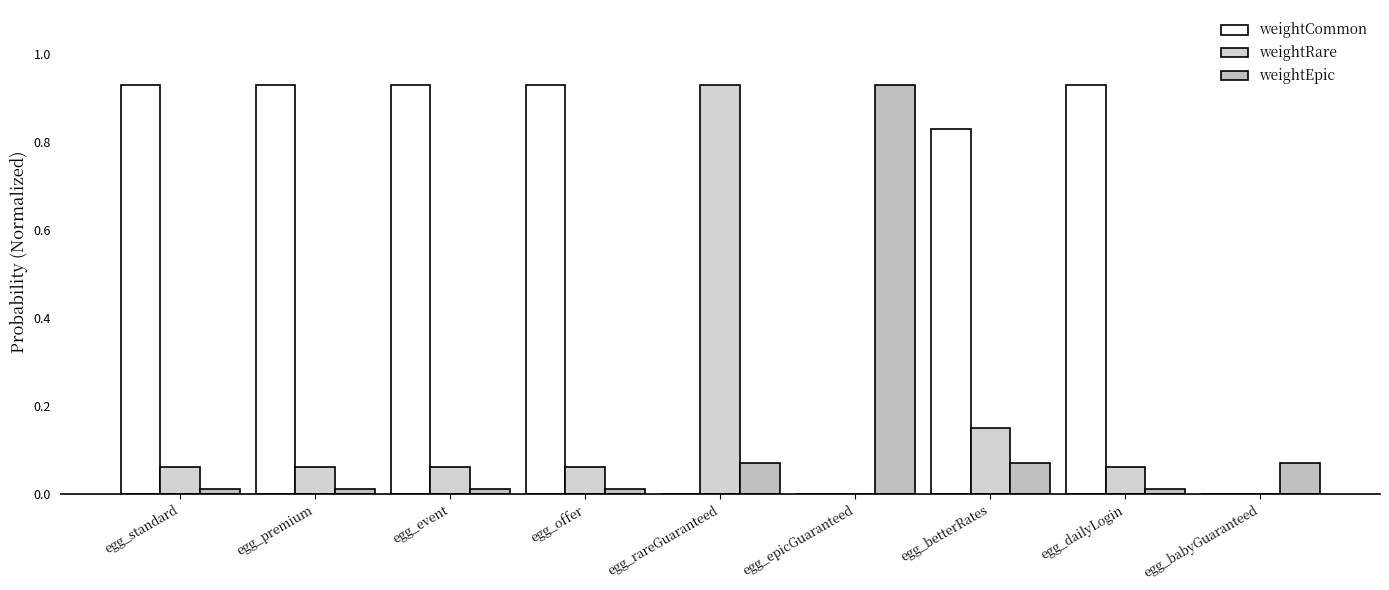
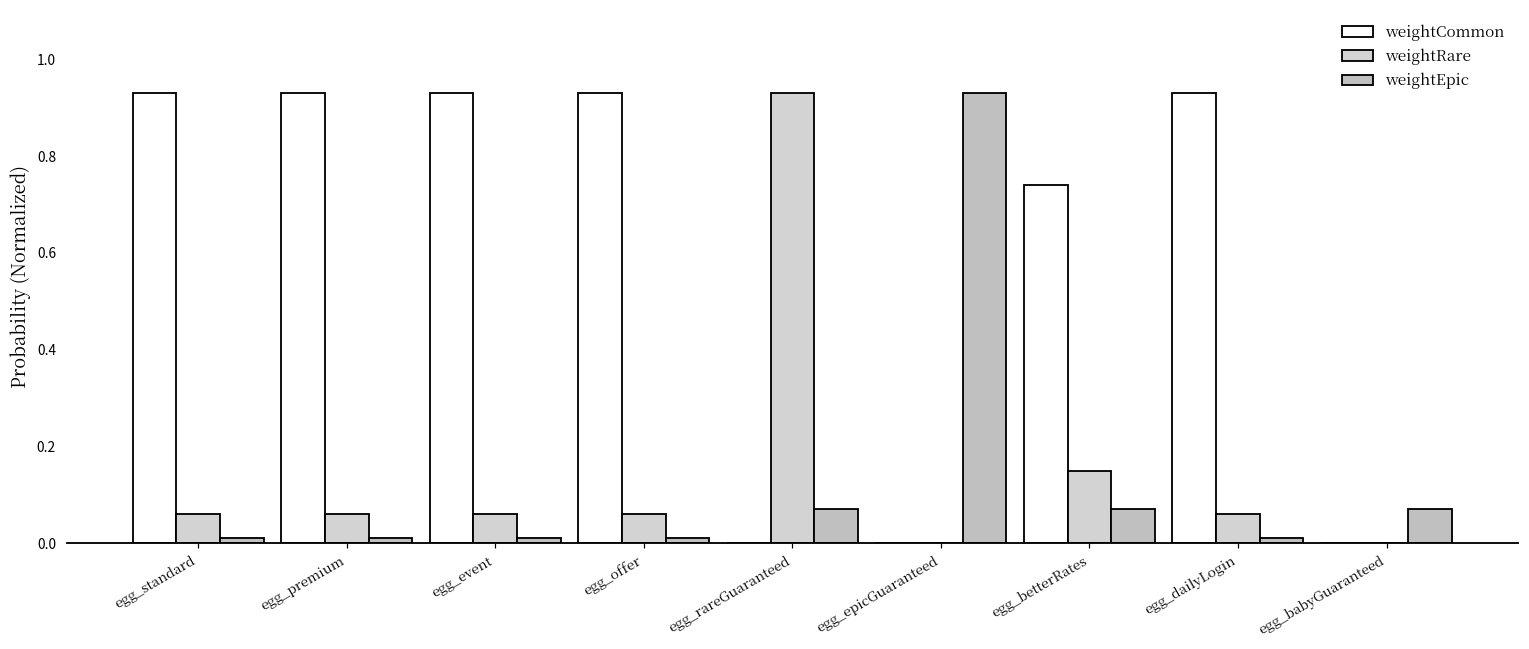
  {
    "weightCommon": {
      "egg_standard": 0.93,
      "egg_premium": 0.93,
      "egg_event": 0.93,
      "egg_offer": 0.93,
      "egg_rareGuaranteed": 0.00,
      "egg_epicGuaranteed": 0.00,
-     "egg_betterRates": 0.83,
+     "egg_betterRates": 0.74,
      "egg_dailyLogin": 0.93,
      "egg_babyGuaranteed": 0.00
    }
  }
